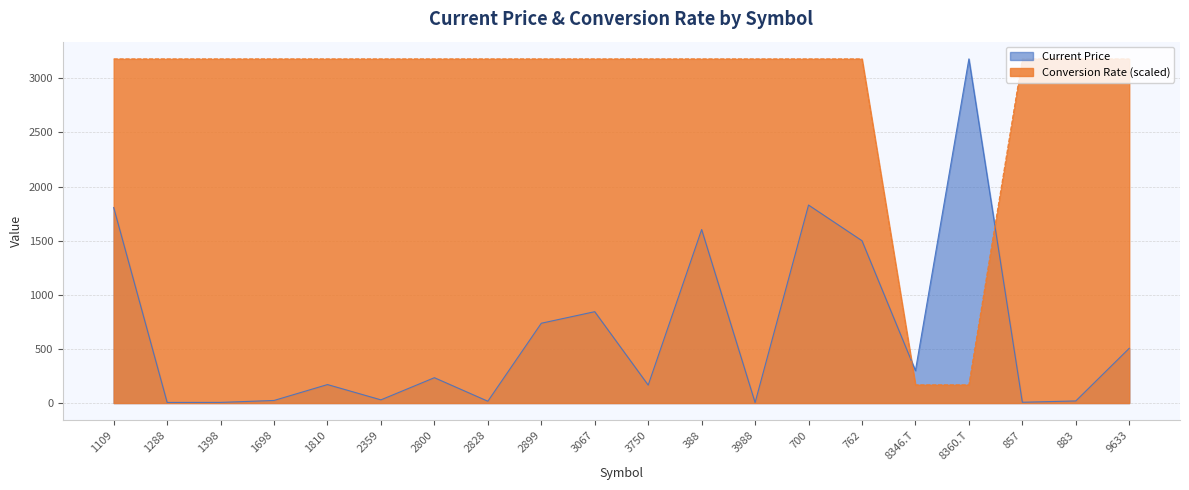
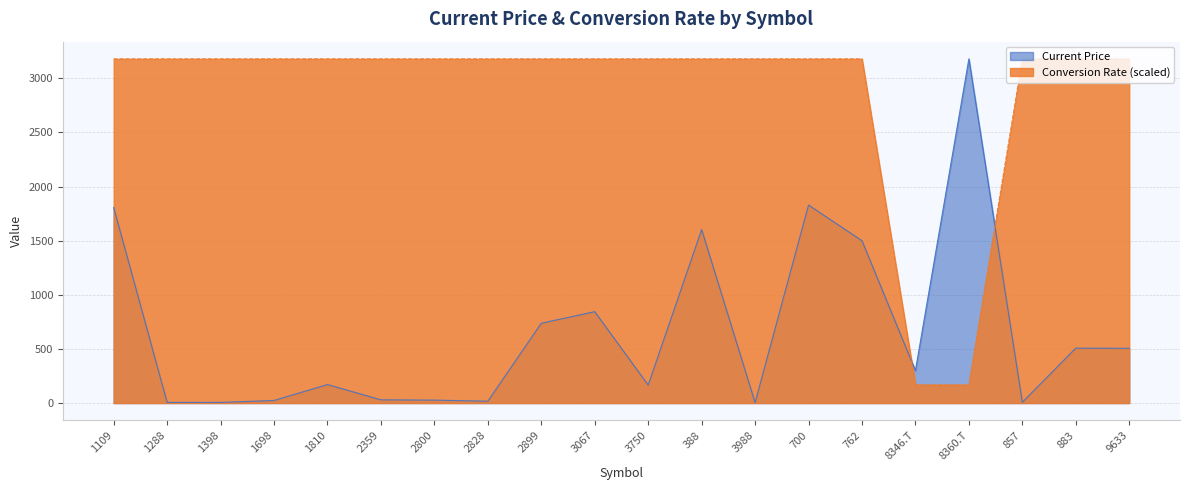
  {
    "Current Price": {
      "1109": 1810,
      "1288": 10,
      "1398": 10,
      "1698": 20,
      "1810": 170,
      "2359": 30,
-     "2800": 230,
+     "2800": 30,
      "2828": 20,
      "2899": 740,
      "3067": 840,
      "3750": 170,
      "388": 1600,
      "3988": 0,
      "700": 1830,
      "762": 1500,
      "8346.T": 300,
      "8360.T": 3180,
      "857": 10,
-     "883": 20,
+     "883": 510,
      "9633": 510
    },
    "Conversion Rate (scaled)": {
      "1109": 3180,
      "1288": 3180,
      "1398": 3180,
      "1698": 3180,
      "1810": 3180,
      "2359": 3180,
      "2800": 3180,
      "2828": 3180,
      "2899": 3180,
      "3067": 3180,
      "3750": 3180,
      "388": 3180,
      "3988": 3180,
      "700": 3180,
      "762": 3180,
      "8346.T": 170,
      "8360.T": 170
    }
  }
